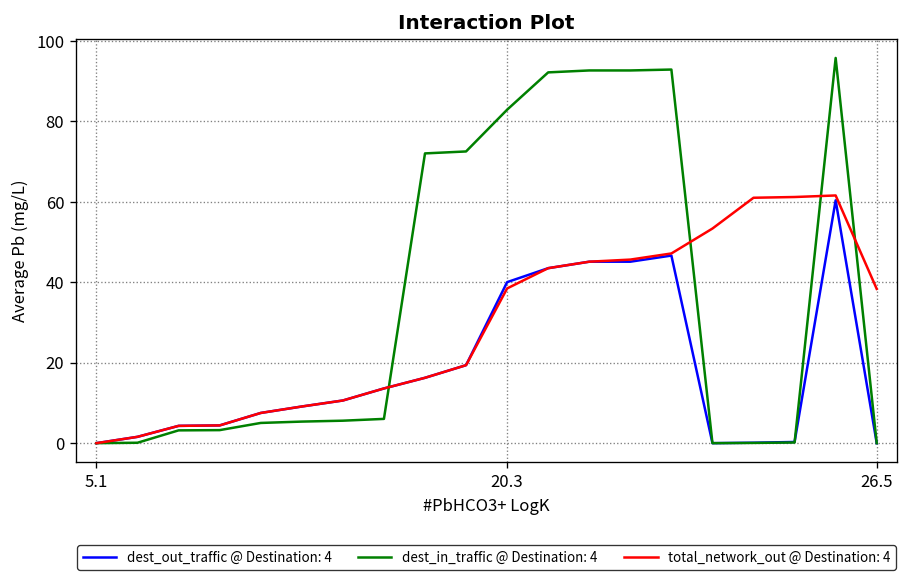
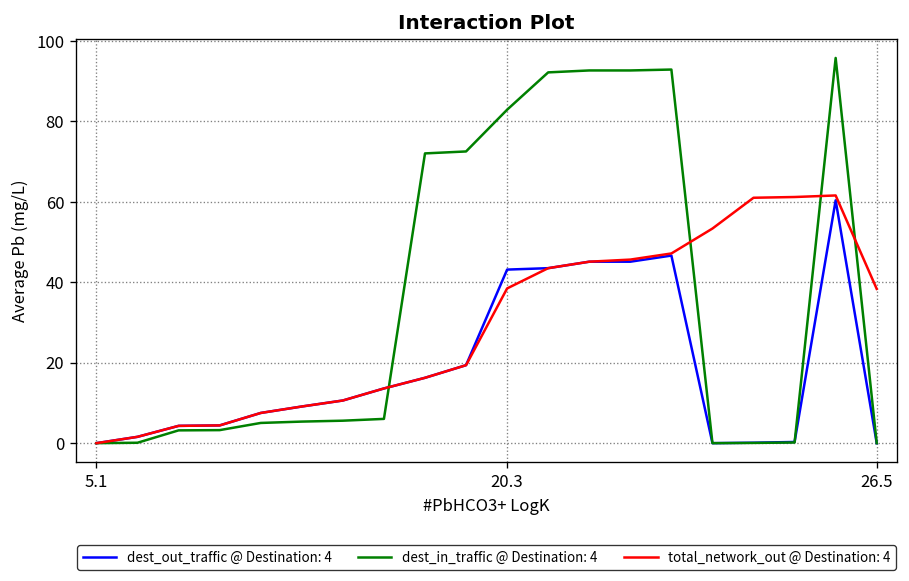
  {
    "dest_out_traffic @ Destination: 4": {
-     "20.3": 40
+     "20.3": 43
    },
    "dest_in_traffic @ Destination: 4": {
      "20.3": 83
    },
    "total_network_out @ Destination: 4": {
      "20.3": 38,
      "26.5": 38
    }
  }
